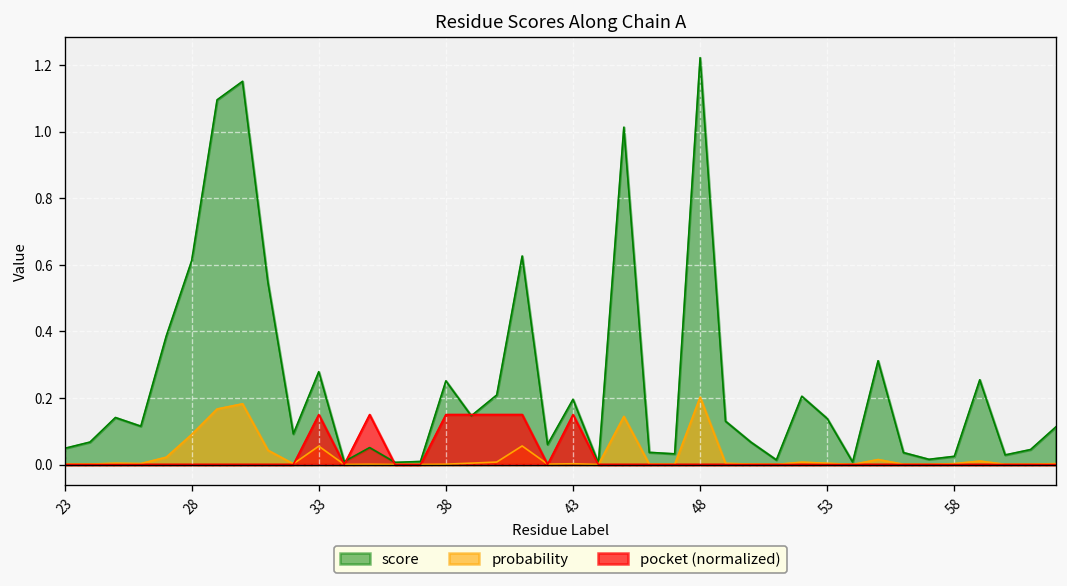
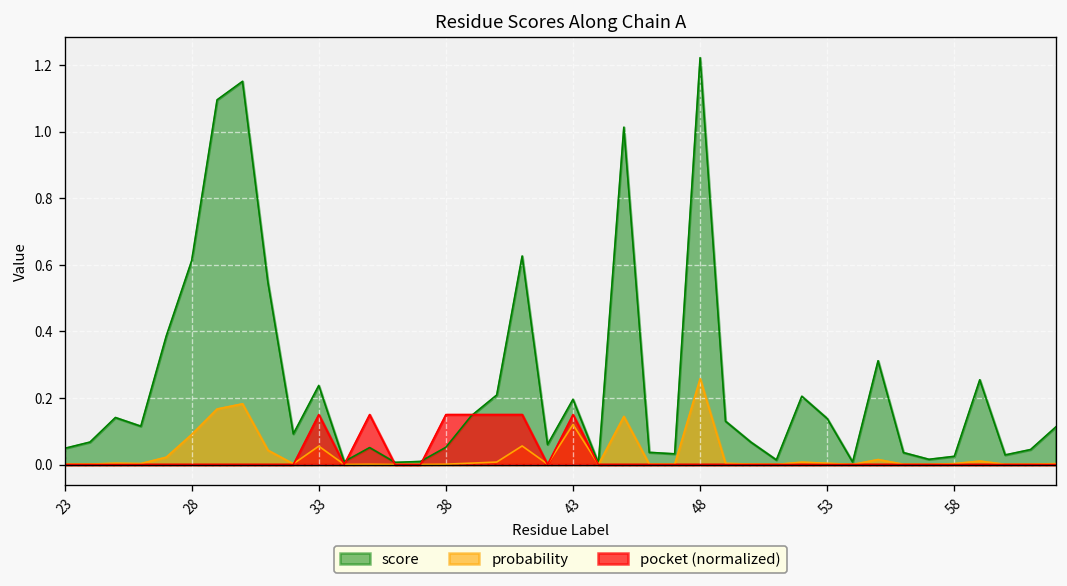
  {
    "score": {
      "23": 0.05,
      "28": 0.61,
-     "33": 0.28,
-     "38": 0.25,
+     "33": 0.24,
+     "38": 0.05,
      "43": 0.20,
      "48": 1.22,
      "53": 0.14,
      "58": 0.02
    },
    "probability": {
      "28": 0.09,
      "33": 0.06,
      "38": 0.00,
-     "43": 0.00,
-     "48": 0.20
+     "43": 0.12,
+     "48": 0.26
    },
    "pocket (normalized)": {
      "28": 0.00,
      "33": 0.15,
      "38": 0.15,
      "43": 0.15,
      "48": 0.00
    }
  }
